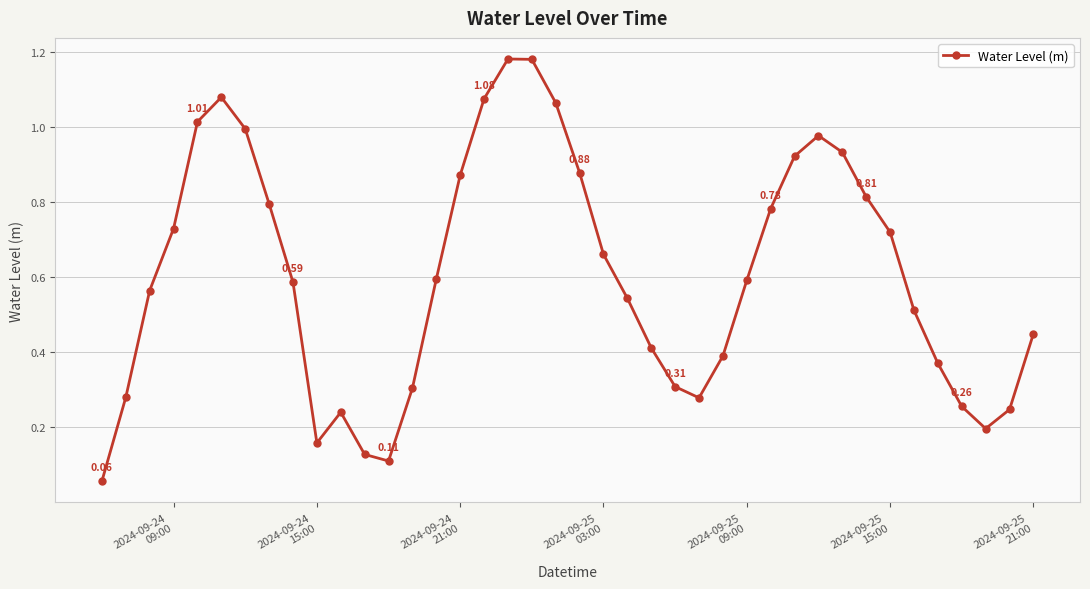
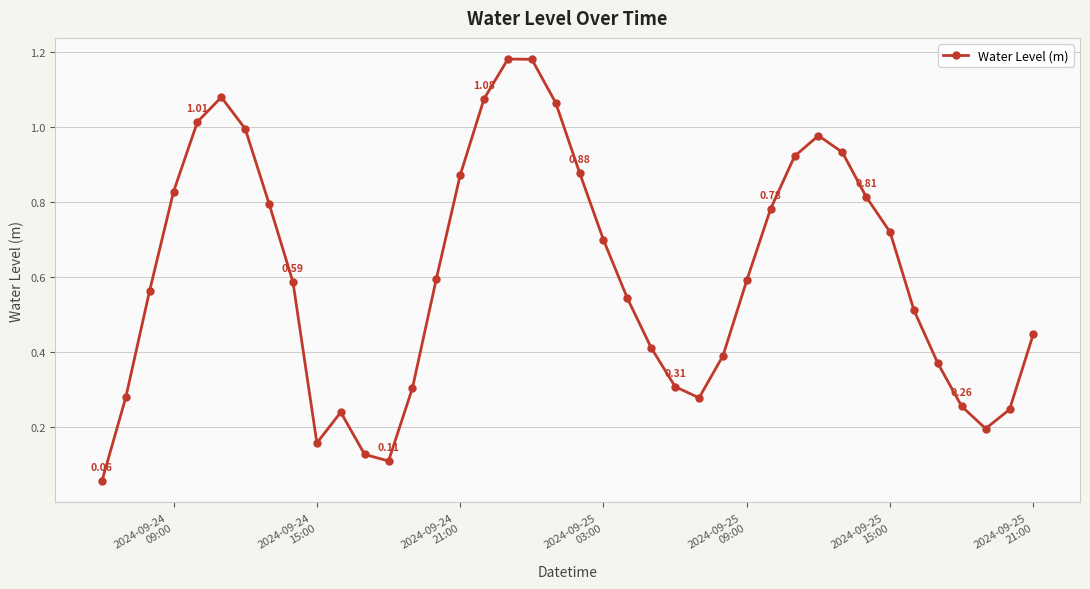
  {
-   "2024-09-24 09:00": 0.73,
+   "2024-09-24 09:00": 0.83,
    "2024-09-24 15:00": 0.16,
    "2024-09-24 21:00": 0.87,
-   "2024-09-25 03:00": 0.66,
+   "2024-09-25 03:00": 0.70,
    "2024-09-25 09:00": 0.59,
    "2024-09-25 15:00": 0.72,
    "2024-09-25 21:00": 0.45
  }
